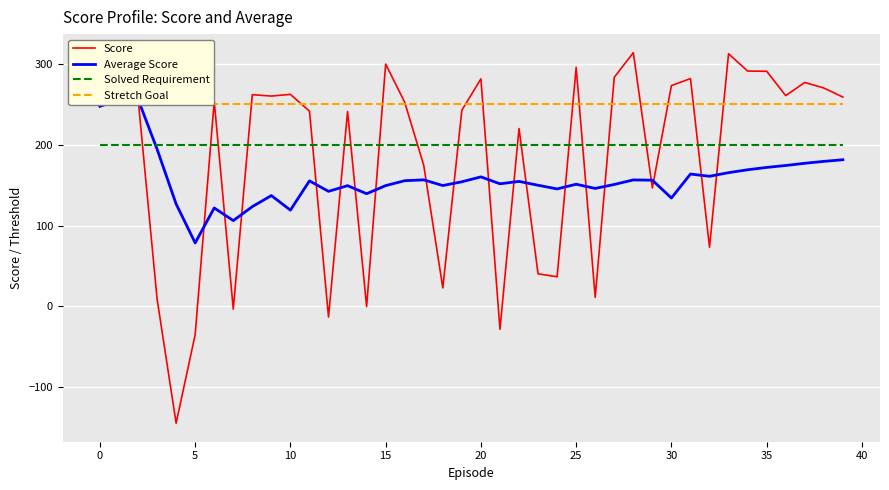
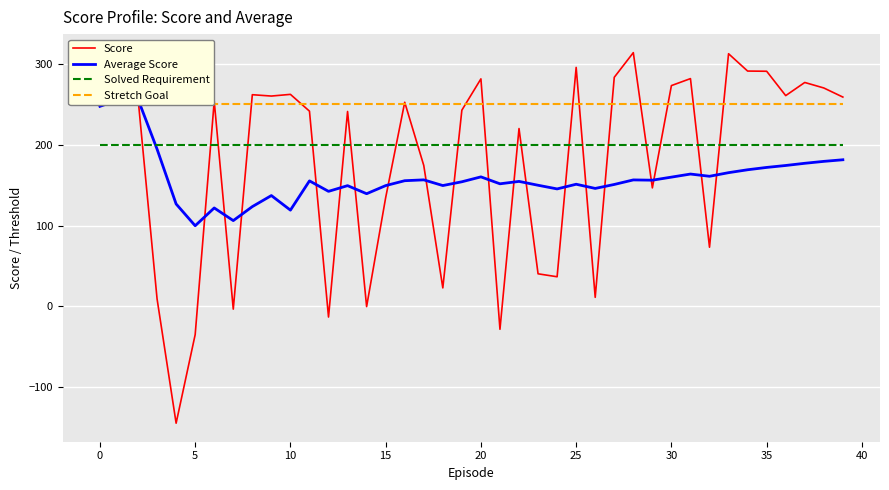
  {
    "Score": {
      "5": -30,
      "10": 260,
-     "15": 300,
+     "15": 130,
      "20": 280,
      "25": 300,
      "30": 270,
      "35": 290
    },
    "Average Score": {
-     "5": 80,
+     "5": 100,
      "10": 120,
      "15": 150,
      "20": 160,
      "25": 150,
-     "30": 130,
+     "30": 160,
      "35": 170
    },
    "Solved Requirement": {
      "0": 200,
      "5": 200,
      "10": 200,
      "15": 200,
      "20": 200,
      "25": 200,
      "30": 200,
      "35": 200
    },
    "Stretch Goal": {
      "10": 250,
      "15": 250,
      "20": 250,
      "25": 250,
      "30": 250,
      "35": 250
    }
  }
